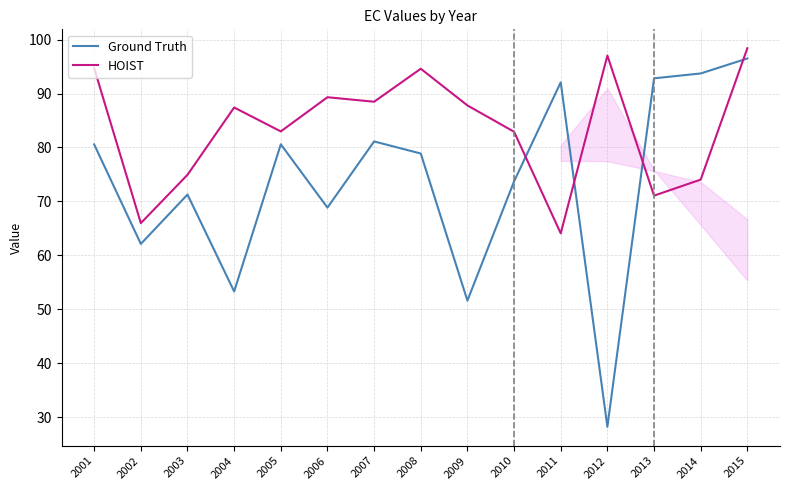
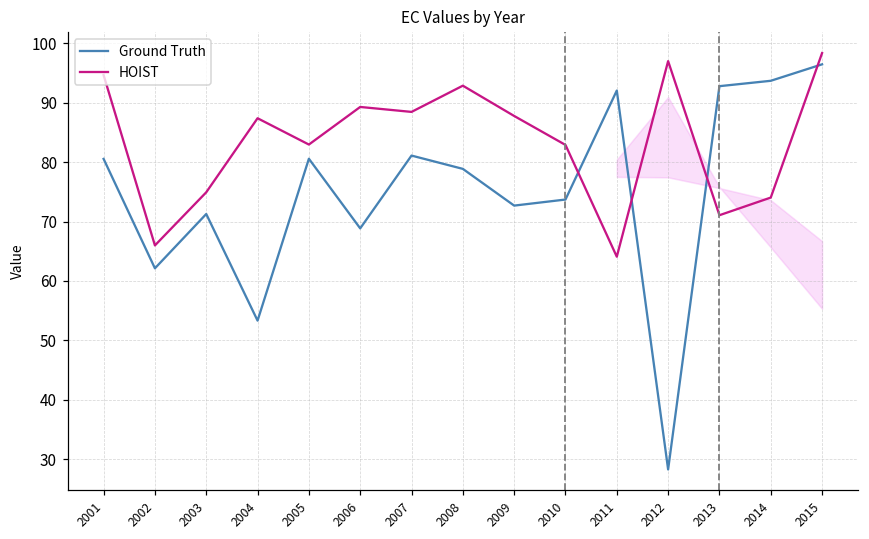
  {
    "Ground Truth": {
      "2001": 81,
      "2002": 62,
      "2003": 71,
      "2004": 53,
      "2005": 81,
      "2006": 69,
      "2007": 81,
      "2008": 79,
-     "2009": 52,
+     "2009": 73,
      "2010": 74,
      "2011": 92,
      "2012": 28,
      "2013": 93,
      "2014": 94,
      "2015": 96
    },
    "HOIST": {
      "2002": 66,
      "2003": 75,
      "2004": 87,
      "2005": 83,
      "2006": 89,
      "2007": 88,
-     "2008": 95,
+     "2008": 93,
      "2009": 88,
      "2010": 83,
      "2011": 64,
      "2012": 97,
      "2013": 71,
      "2015": 98
    }
  }
